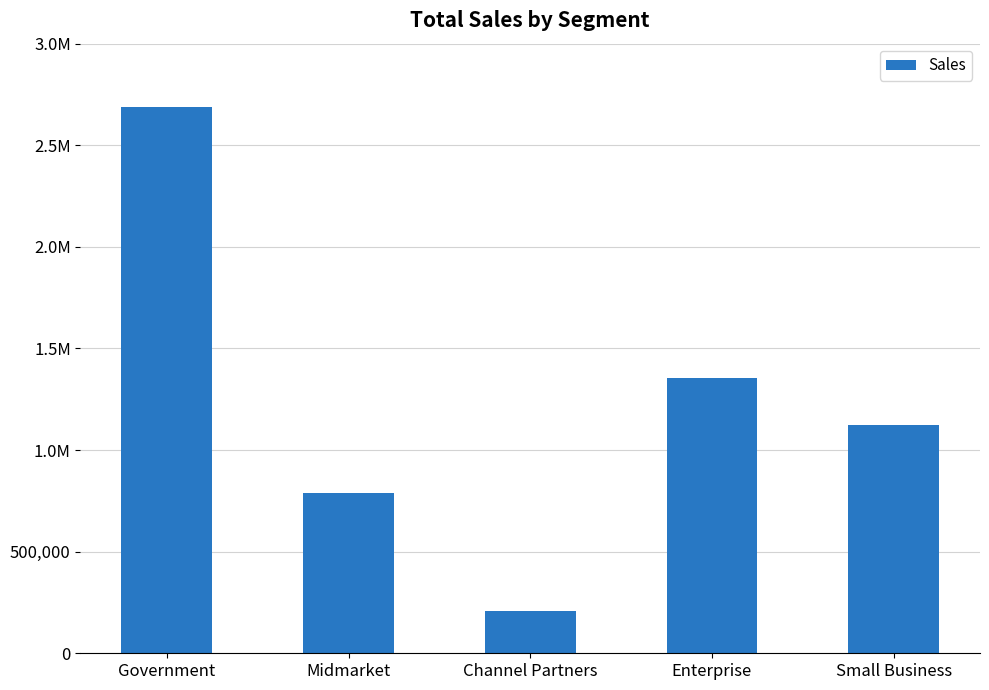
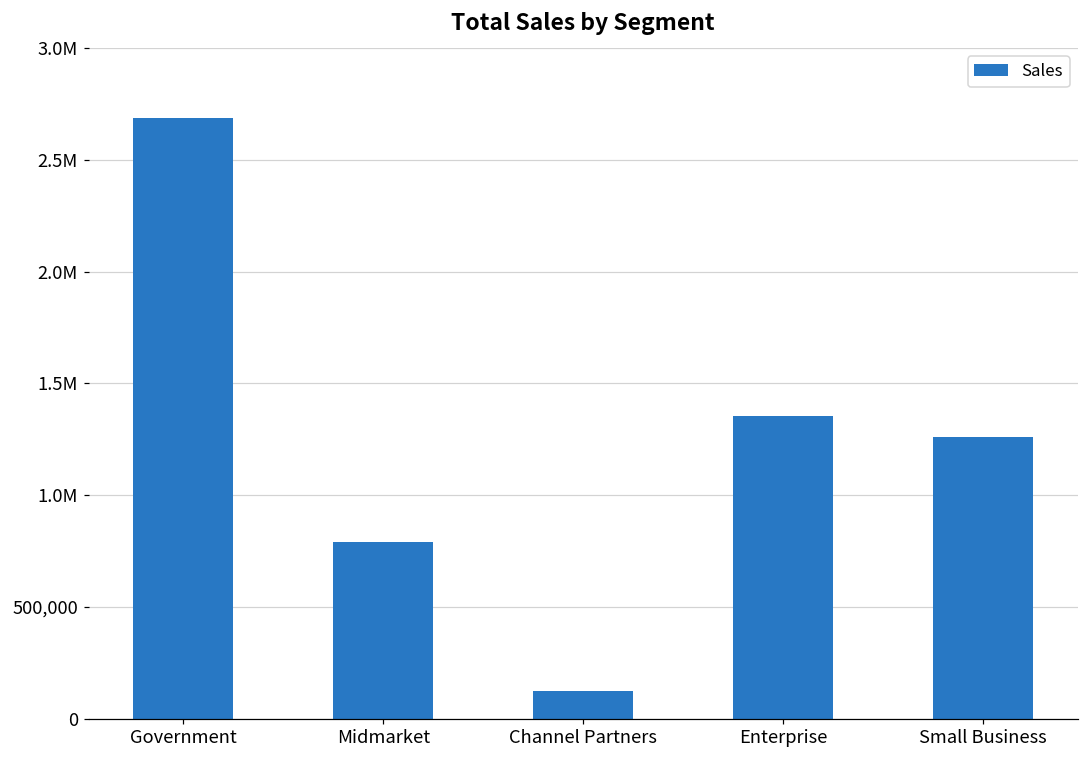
  {
    "Government": "2,690,000",
    "Midmarket": "790,000",
-   "Channel Partners": "210,000",
+   "Channel Partners": "130,000",
    "Enterprise": "1,350,000",
-   "Small Business": "1,120,000"
+   "Small Business": "1,260,000"
  }
